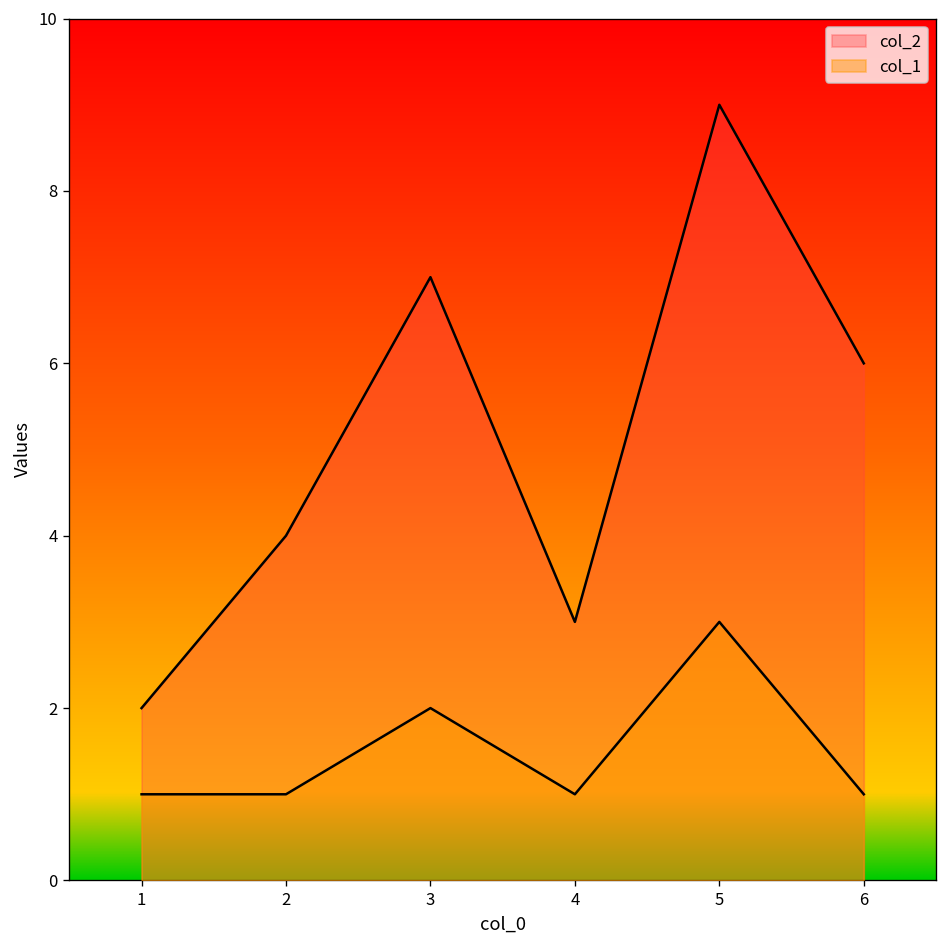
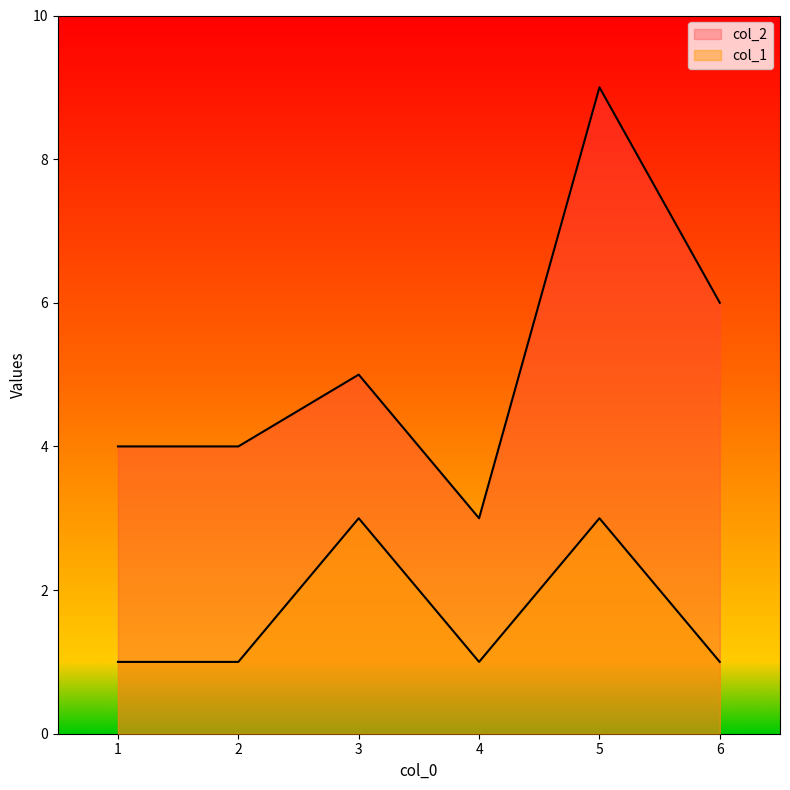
  {
    "col_2": {
-     "1": 2,
+     "1": 4,
      "2": 4,
-     "3": 7,
+     "3": 5,
      "4": 3,
      "5": 9,
      "6": 6
    },
    "col_1": {
      "1": 1,
      "2": 1,
-     "3": 2,
+     "3": 3,
      "4": 1,
      "5": 3,
      "6": 1
    }
  }
